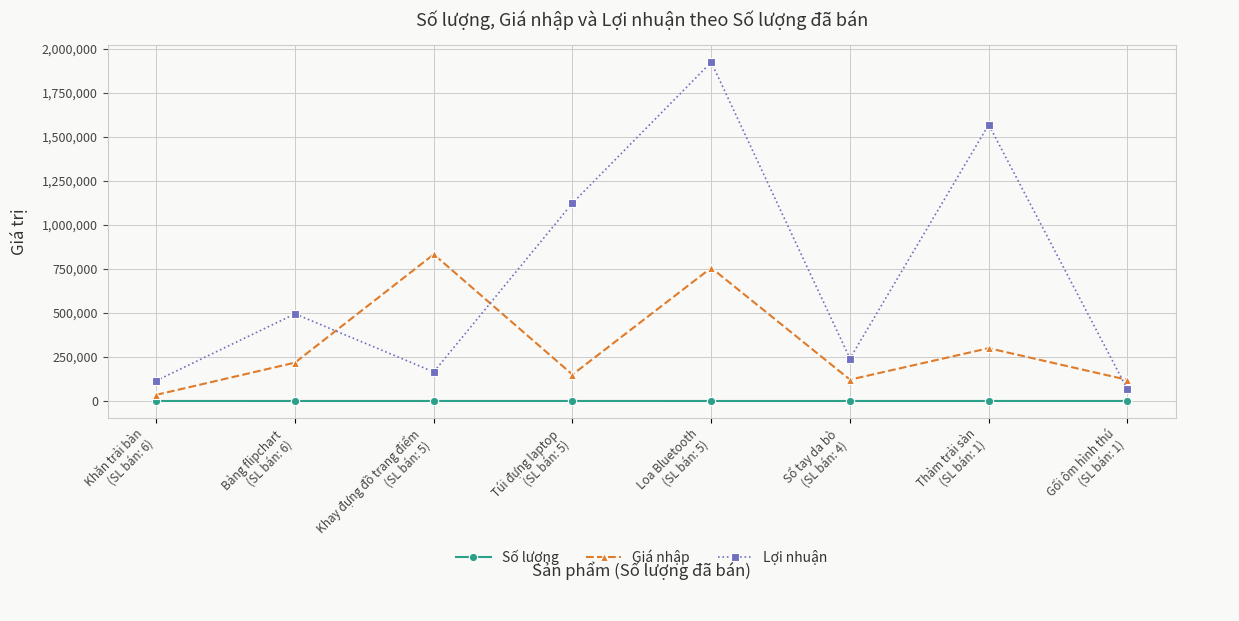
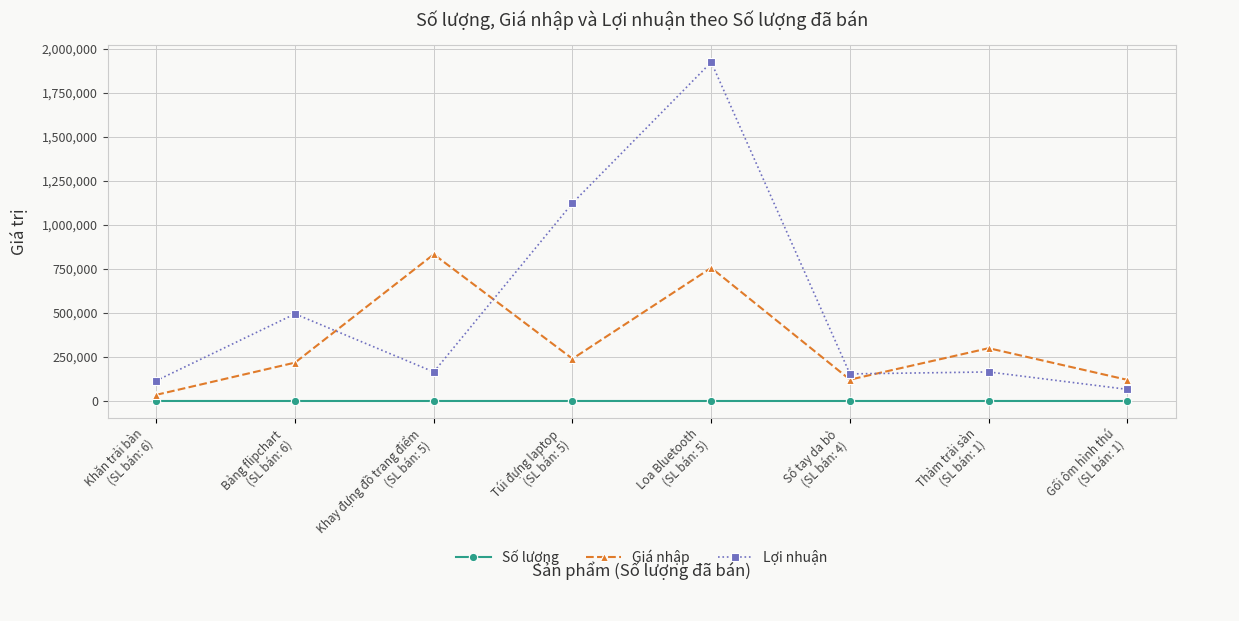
  {
    "Số lượng": {
      "Khăn trải bàn (SL bán: 6)": "0",
      "Bảng flipchart (SL bán: 6)": "0",
      "Khay đựng đồ trang điểm (SL bán: 5)": "0",
      "Túi đựng laptop (SL bán: 5)": "0",
      "Loa Bluetooth (SL bán: 5)": "0",
      "Sổ tay da bò (SL bán: 4)": "0",
      "Thảm trải sàn (SL bán: 1)": "0",
      "Gối ôm hình thú (SL bán: 1)": "0"
    },
    "Giá nhập": {
      "Khăn trải bàn (SL bán: 6)": "40,000",
      "Bảng flipchart (SL bán: 6)": "220,000",
      "Khay đựng đồ trang điểm (SL bán: 5)": "830,000",
-     "Túi đựng laptop (SL bán: 5)": "150,000",
+     "Túi đựng laptop (SL bán: 5)": "240,000",
      "Loa Bluetooth (SL bán: 5)": "760,000",
      "Sổ tay da bò (SL bán: 4)": "120,000",
      "Thảm trải sàn (SL bán: 1)": "300,000",
      "Gối ôm hình thú (SL bán: 1)": "120,000"
    },
    "Lợi nhuận": {
      "Khăn trải bàn (SL bán: 6)": "120,000",
      "Bảng flipchart (SL bán: 6)": "500,000",
      "Khay đựng đồ trang điểm (SL bán: 5)": "170,000",
      "Túi đựng laptop (SL bán: 5)": "1,120,000",
      "Loa Bluetooth (SL bán: 5)": "1,930,000",
-     "Sổ tay da bò (SL bán: 4)": "240,000",
-     "Thảm trải sàn (SL bán: 1)": "1,570,000",
+     "Sổ tay da bò (SL bán: 4)": "150,000",
+     "Thảm trải sàn (SL bán: 1)": "170,000",
      "Gối ôm hình thú (SL bán: 1)": "70,000"
    }
  }
